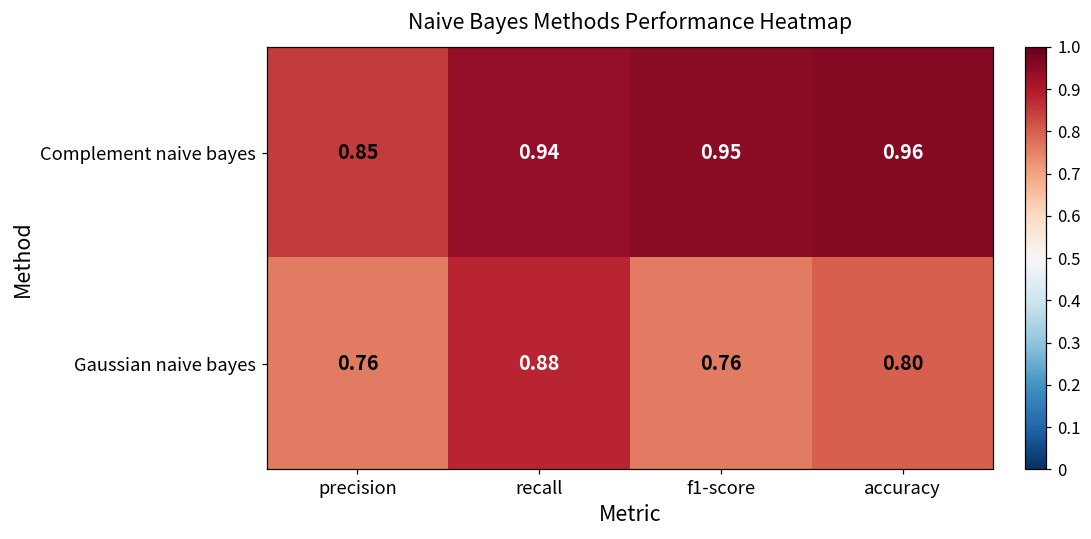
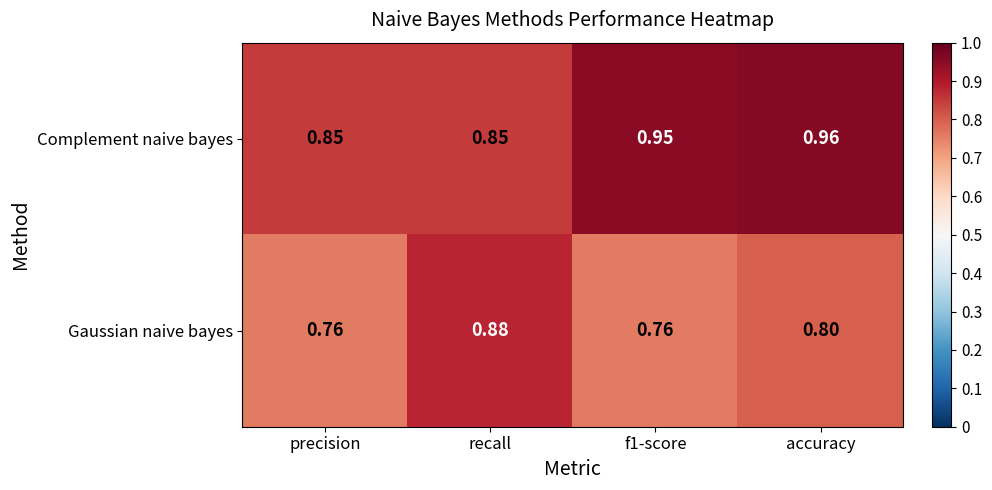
  {
    "Complement naive bayes": {
      "precision": 0.85,
-     "recall": 0.94,
+     "recall": 0.85,
      "f1-score": 0.95,
      "accuracy": 0.96
    },
    "Gaussian naive bayes": {
      "precision": 0.76,
      "recall": 0.88,
      "f1-score": 0.76,
      "accuracy": 0.80
    }
  }
